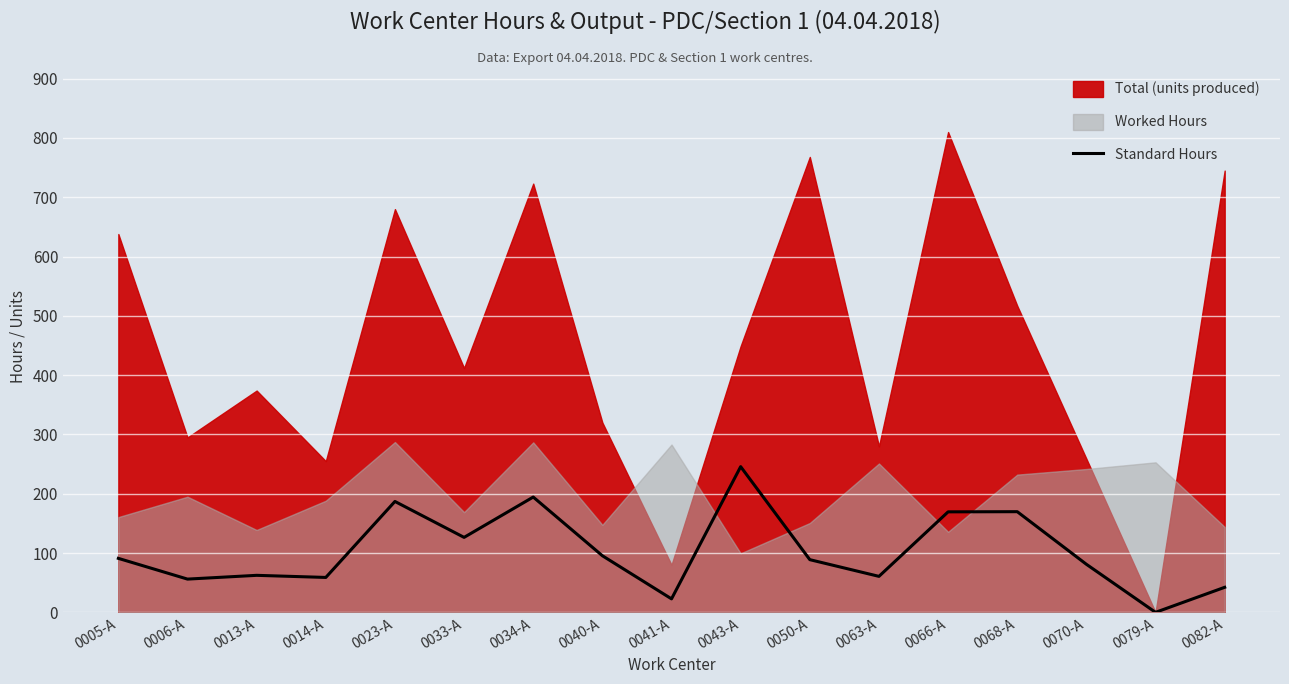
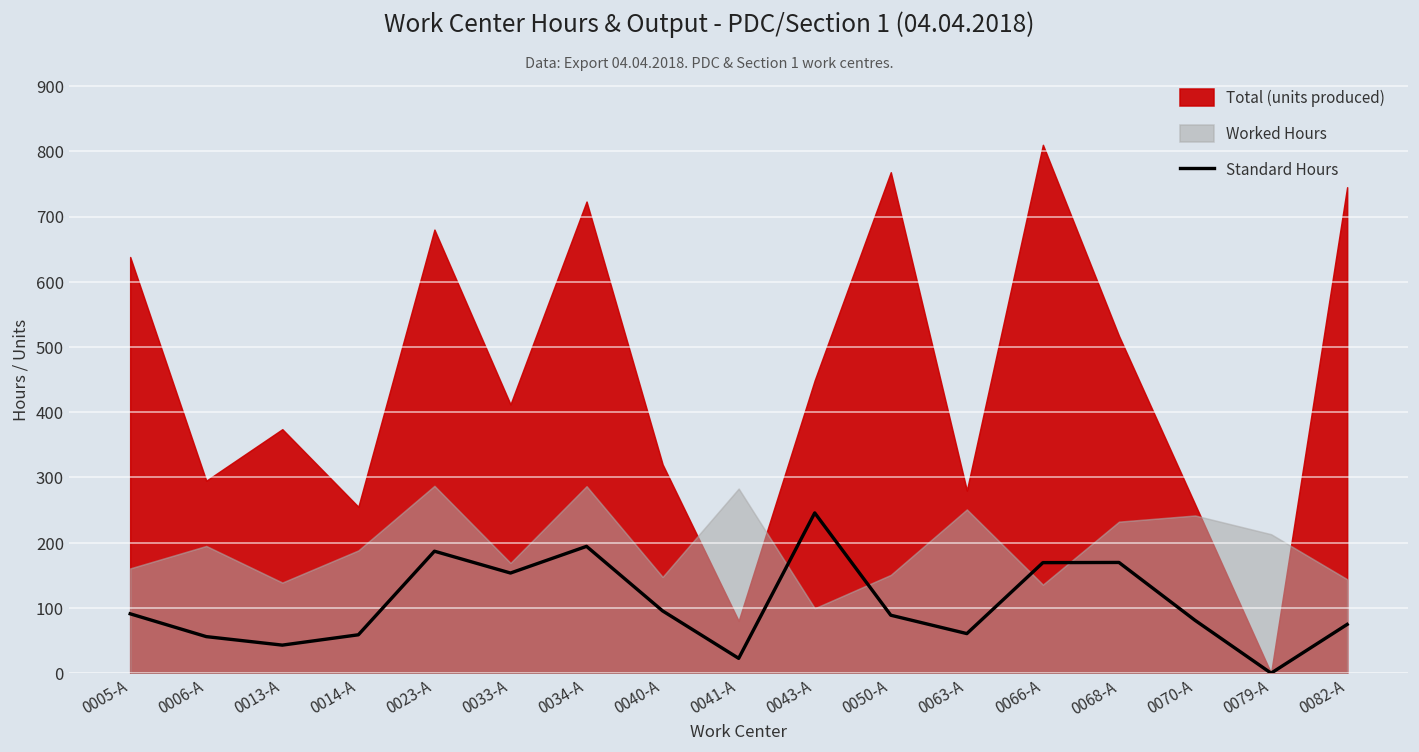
  {
    "Standard Hours": {
      "0005-A": 90,
      "0006-A": 60,
-     "0013-A": 60,
+     "0013-A": 40,
      "0014-A": 60,
      "0023-A": 190,
-     "0033-A": 130,
+     "0033-A": 150,
      "0034-A": 190,
      "0040-A": 100,
      "0041-A": 20,
      "0043-A": 250,
      "0050-A": 90,
      "0063-A": 60,
      "0066-A": 170,
      "0068-A": 170,
      "0070-A": 80,
-     "0082-A": 40
+     "0082-A": 70
    },
    "Total (units produced)": {
      "0005-A": 640,
      "0006-A": 300,
      "0013-A": 370,
      "0014-A": 260,
      "0023-A": 680,
      "0033-A": 410,
      "0034-A": 720,
      "0040-A": 320,
      "0041-A": 80,
      "0043-A": 450,
      "0050-A": 770,
      "0063-A": 280,
      "0066-A": 810,
      "0068-A": 520,
      "0070-A": 260,
      "0082-A": 750
    },
    "Worked Hours": {
      "0005-A": 160,
      "0006-A": 200,
      "0013-A": 140,
      "0014-A": 190,
      "0023-A": 290,
      "0033-A": 170,
      "0034-A": 290,
      "0040-A": 150,
      "0041-A": 280,
      "0043-A": 100,
      "0050-A": 150,
      "0063-A": 250,
      "0066-A": 140,
      "0068-A": 230,
      "0070-A": 240,
-     "0079-A": 250,
+     "0079-A": 210,
      "0082-A": 140
    }
  }
